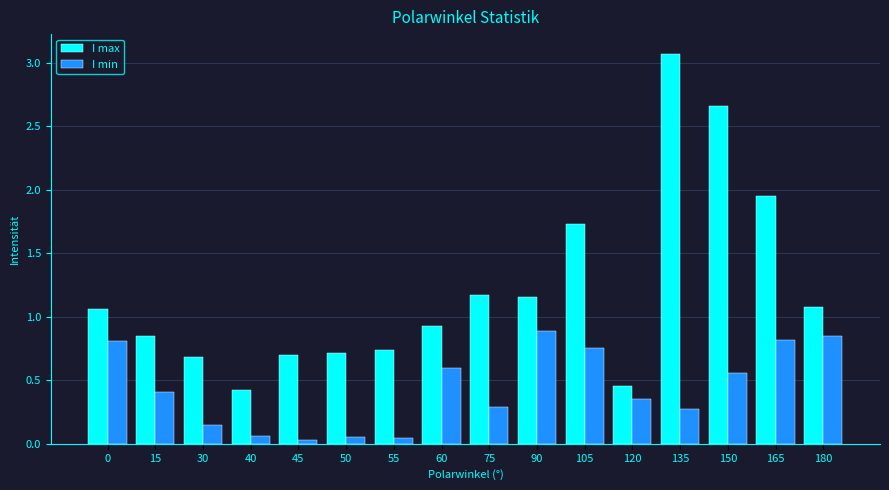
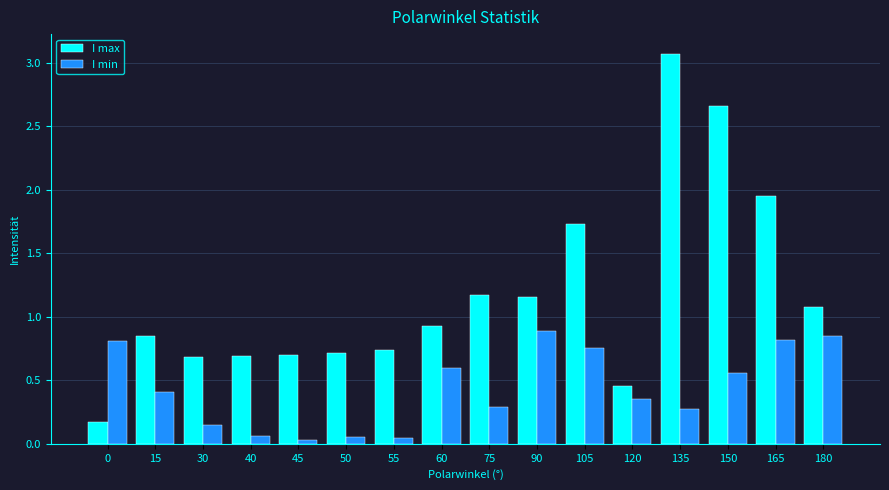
  {
    "I max": {
-     "0": 1.06,
+     "0": 0.17,
      "15": 0.85,
      "30": 0.69,
-     "40": 0.42,
+     "40": 0.69,
      "45": 0.70,
      "50": 0.71,
      "55": 0.74,
      "60": 0.92,
      "75": 1.17,
      "90": 1.15,
      "105": 1.73,
      "120": 0.46,
      "135": 3.07,
      "150": 2.66,
      "165": 1.95,
      "180": 1.08
    },
    "I min": {
      "0": 0.81,
      "15": 0.40,
      "30": 0.15,
      "40": 0.06,
      "45": 0.03,
      "50": 0.05,
      "55": 0.04,
      "60": 0.59,
      "75": 0.29,
      "90": 0.89,
      "105": 0.75,
      "120": 0.35,
      "135": 0.27,
      "150": 0.56,
      "165": 0.82,
      "180": 0.85
    }
  }
